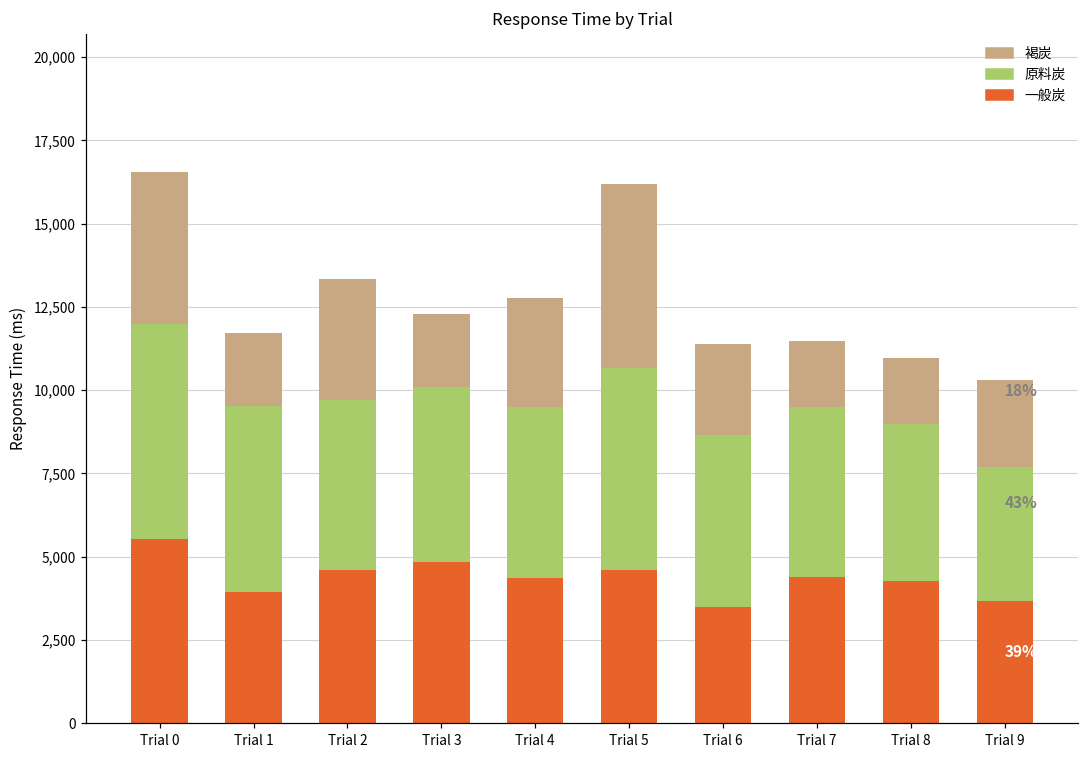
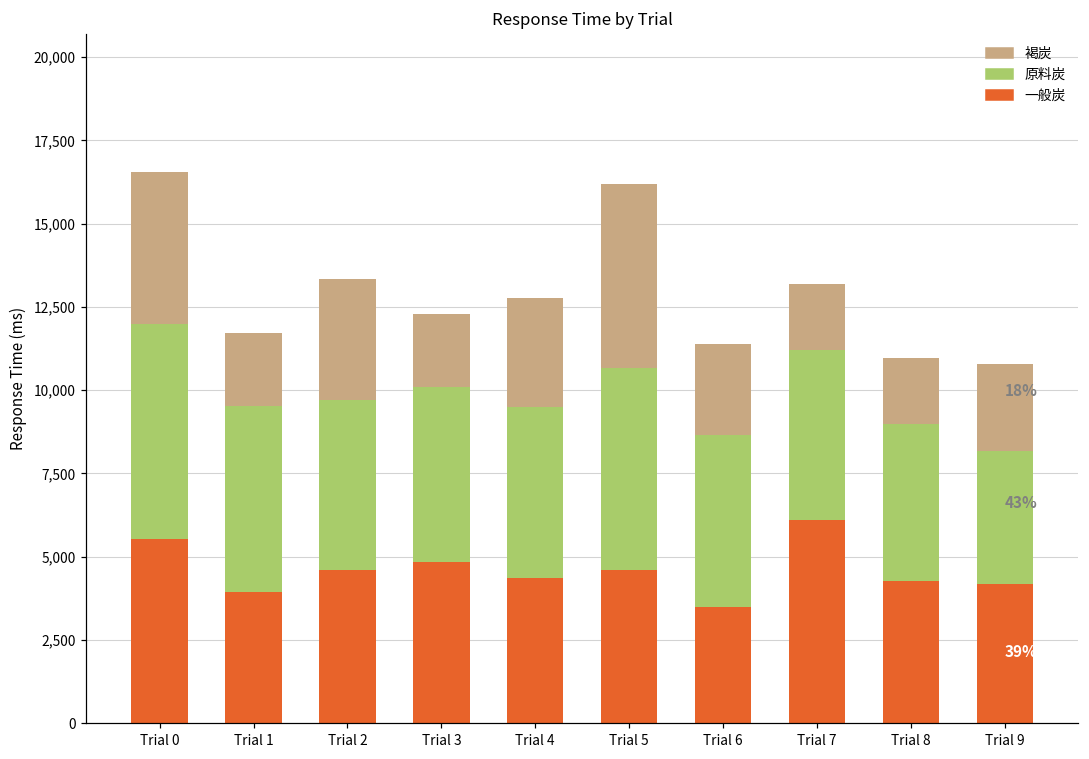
  {
    "一般炭": {
      "Trial 0": "5,500",
      "Trial 1": "3,900",
      "Trial 2": "4,600",
      "Trial 3": "4,800",
      "Trial 4": "4,300",
      "Trial 5": "4,600",
      "Trial 6": "3,500",
-     "Trial 7": "4,400",
+     "Trial 7": "6,100",
      "Trial 8": "4,300",
-     "Trial 9": "3,700"
+     "Trial 9": "4,200"
    }
  }
